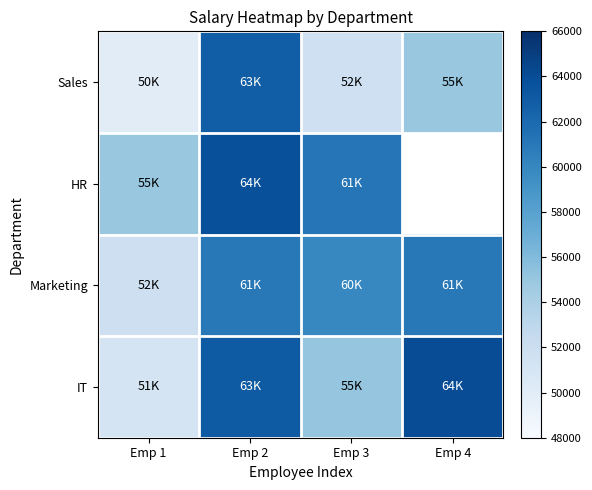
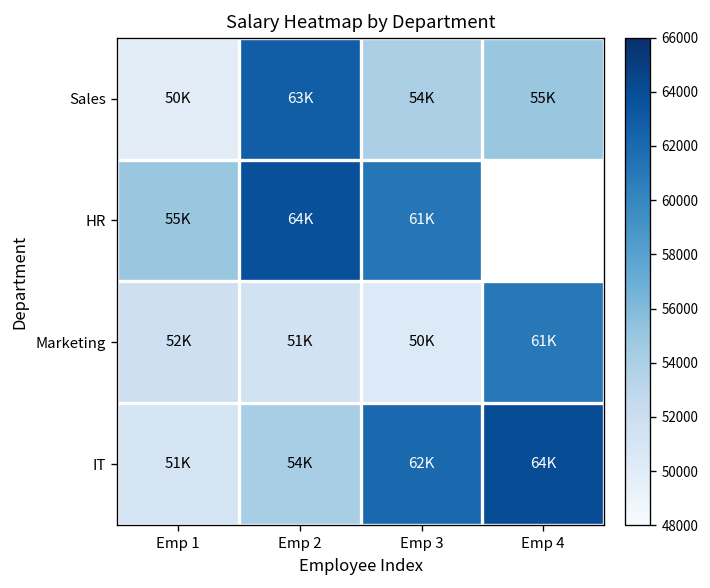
  {
    "Sales": {
      "Emp 1": "50K",
      "Emp 2": "63K",
-     "Emp 3": "52K",
+     "Emp 3": "54K",
      "Emp 4": "55K"
    },
    "HR": {
      "Emp 1": "55K",
      "Emp 2": "64K",
      "Emp 3": "61K"
    },
    "Marketing": {
      "Emp 1": "52K",
-     "Emp 2": "61K",
-     "Emp 3": "60K",
+     "Emp 2": "51K",
+     "Emp 3": "50K",
      "Emp 4": "61K"
    },
    "IT": {
      "Emp 1": "51K",
-     "Emp 2": "63K",
-     "Emp 3": "55K",
+     "Emp 2": "54K",
+     "Emp 3": "62K",
      "Emp 4": "64K"
    }
  }
